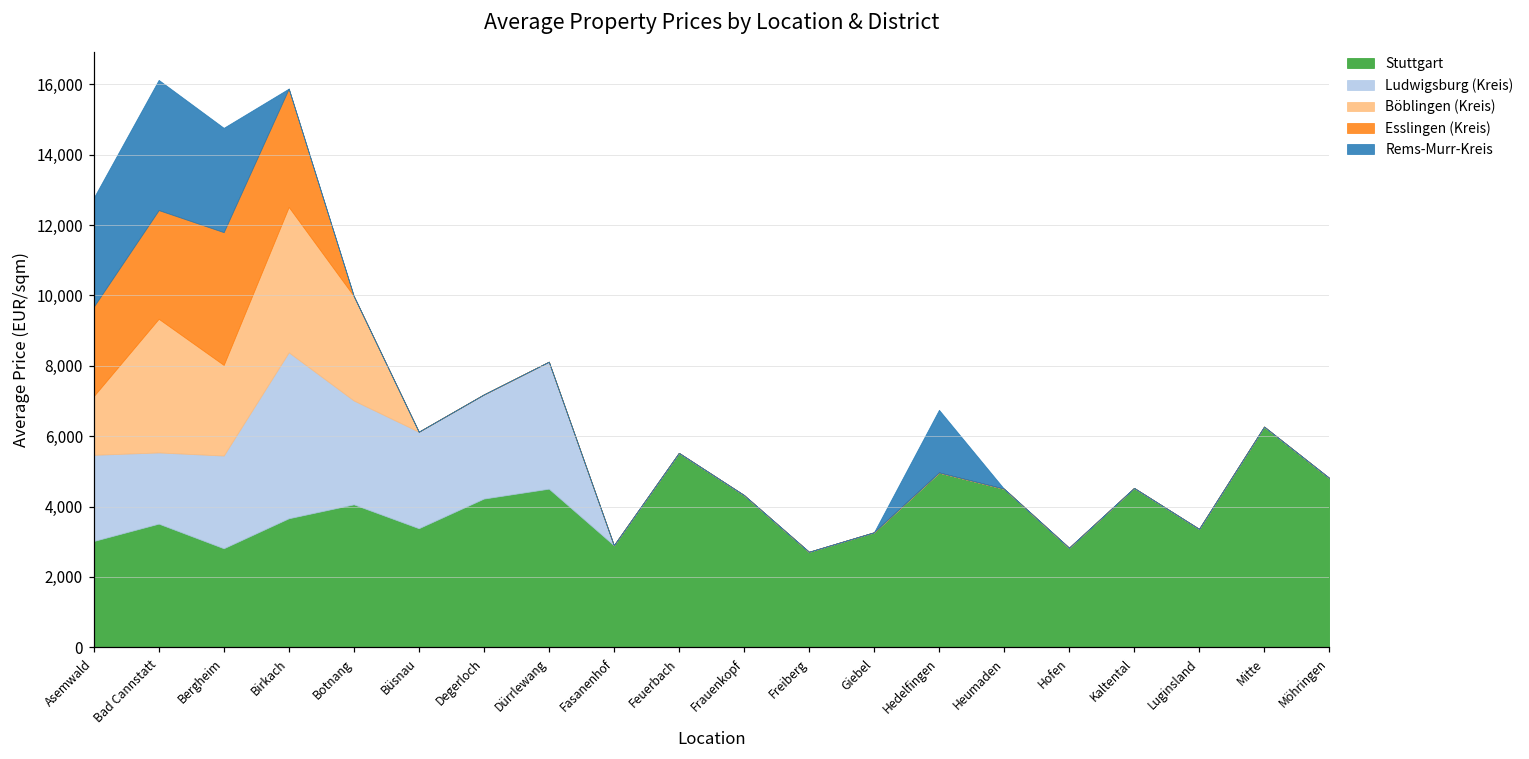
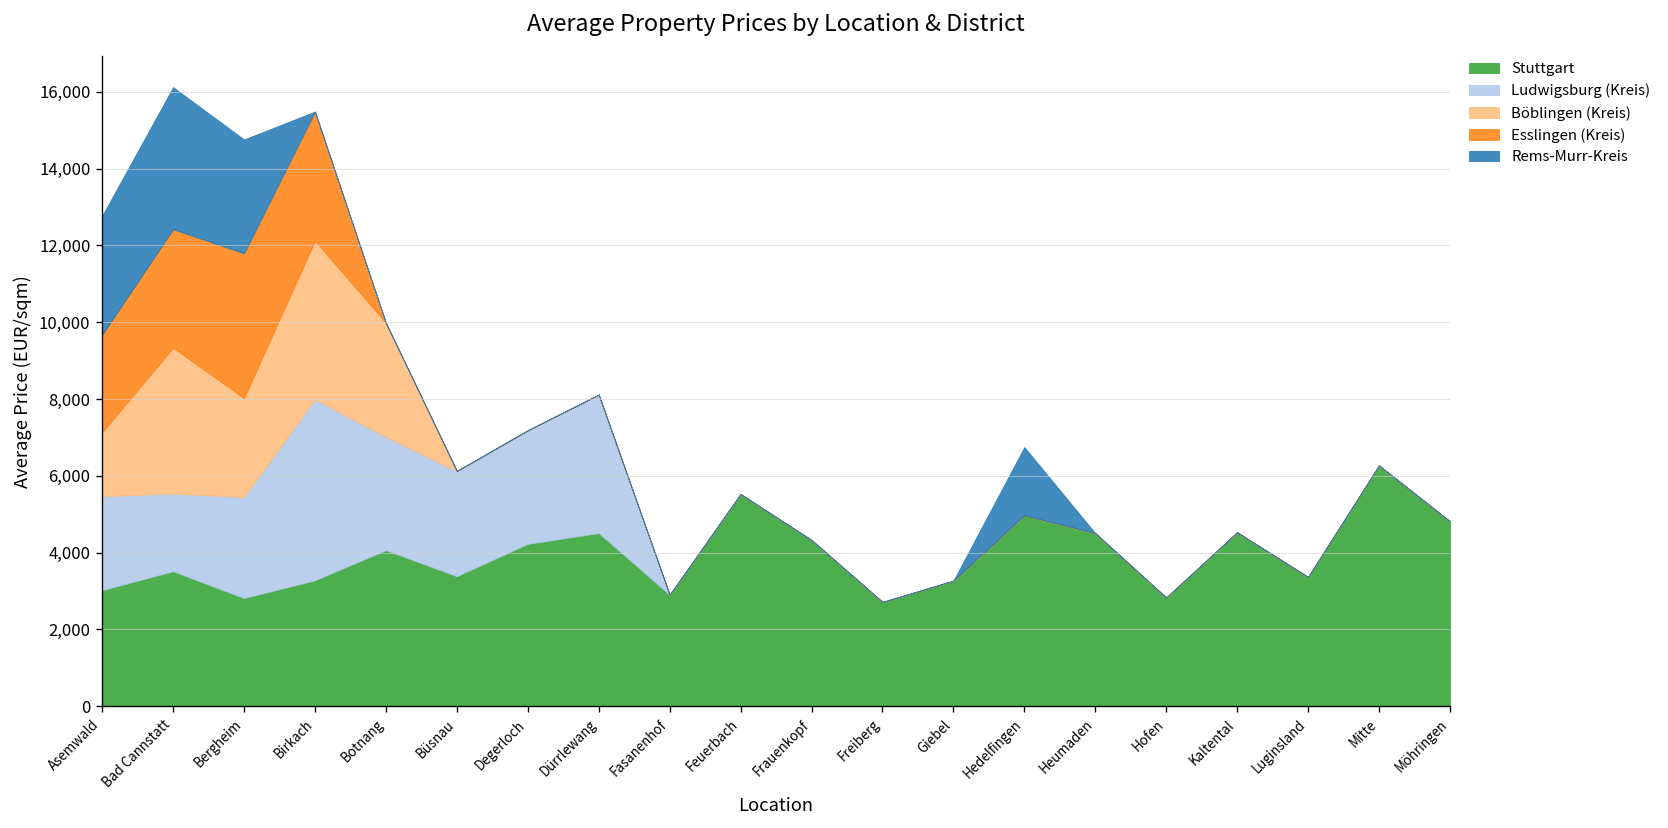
  {
    "Stuttgart": {
      "Asemwald": "3,000",
      "Bad Cannstatt": "3,500",
      "Bergheim": "2,800",
-     "Birkach": "3,700",
+     "Birkach": "3,300",
      "Botnang": "4,100",
      "Büsnau": "3,400",
      "Degerloch": "4,200",
      "Dürrlewang": "4,500"
    },
    "Ludwigsburg (Kreis)": {
      "Asemwald": "2,400",
      "Bad Cannstatt": "2,000",
      "Bergheim": "2,600",
      "Birkach": "4,700",
      "Botnang": "3,000"
    },
    "Böblingen (Kreis)": {
      "Asemwald": "1,700",
      "Bad Cannstatt": "3,800",
      "Bergheim": "2,600",
      "Birkach": "4,100"
    },
    "Esslingen (Kreis)": {
      "Asemwald": "2,500",
      "Bad Cannstatt": "3,100",
      "Bergheim": "3,800"
    },
    "Rems-Murr-Kreis": {
      "Asemwald": "3,100",
      "Bad Cannstatt": "3,700",
      "Bergheim": "3,000",
      "Hedelfingen": "1,800"
    }
  }
